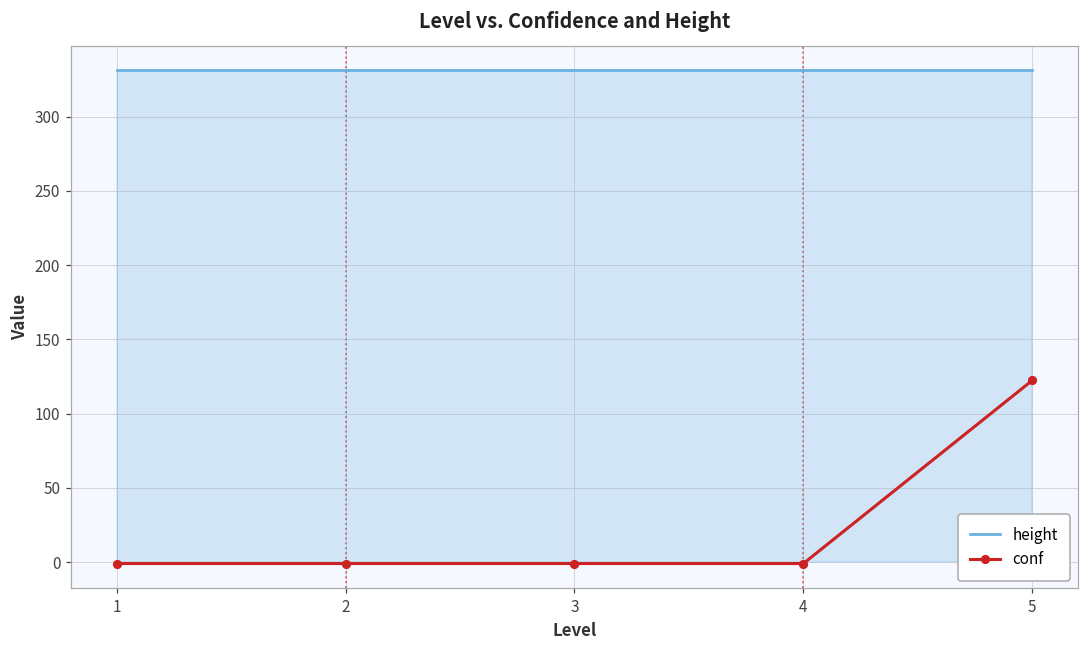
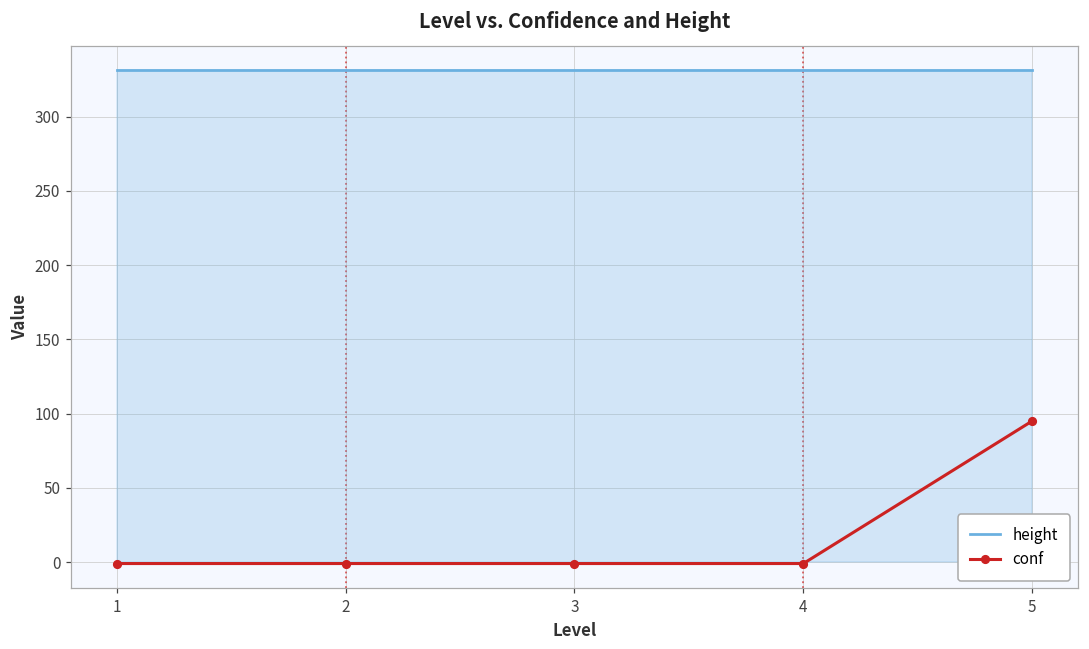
  {
    "height": {
      "1": 331,
      "2": 331,
      "3": 331,
      "4": 331,
      "5": 331
    },
    "conf": {
      "1": -1,
      "2": -1,
      "3": -1,
      "4": -1,
-     "5": 122
+     "5": 95
    }
  }
